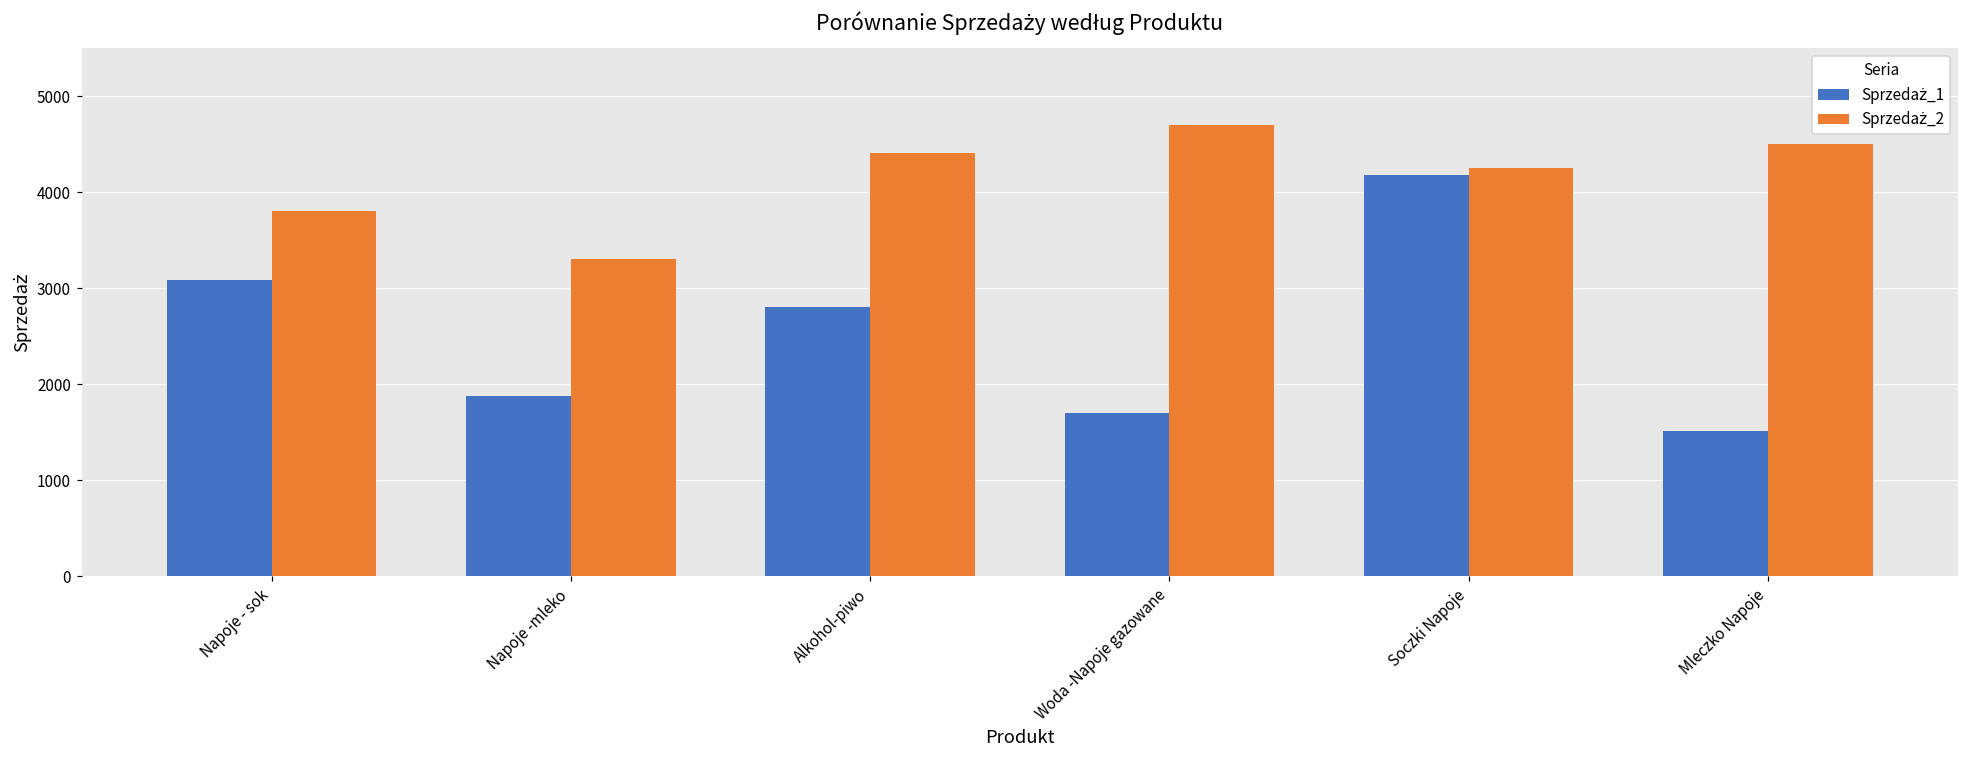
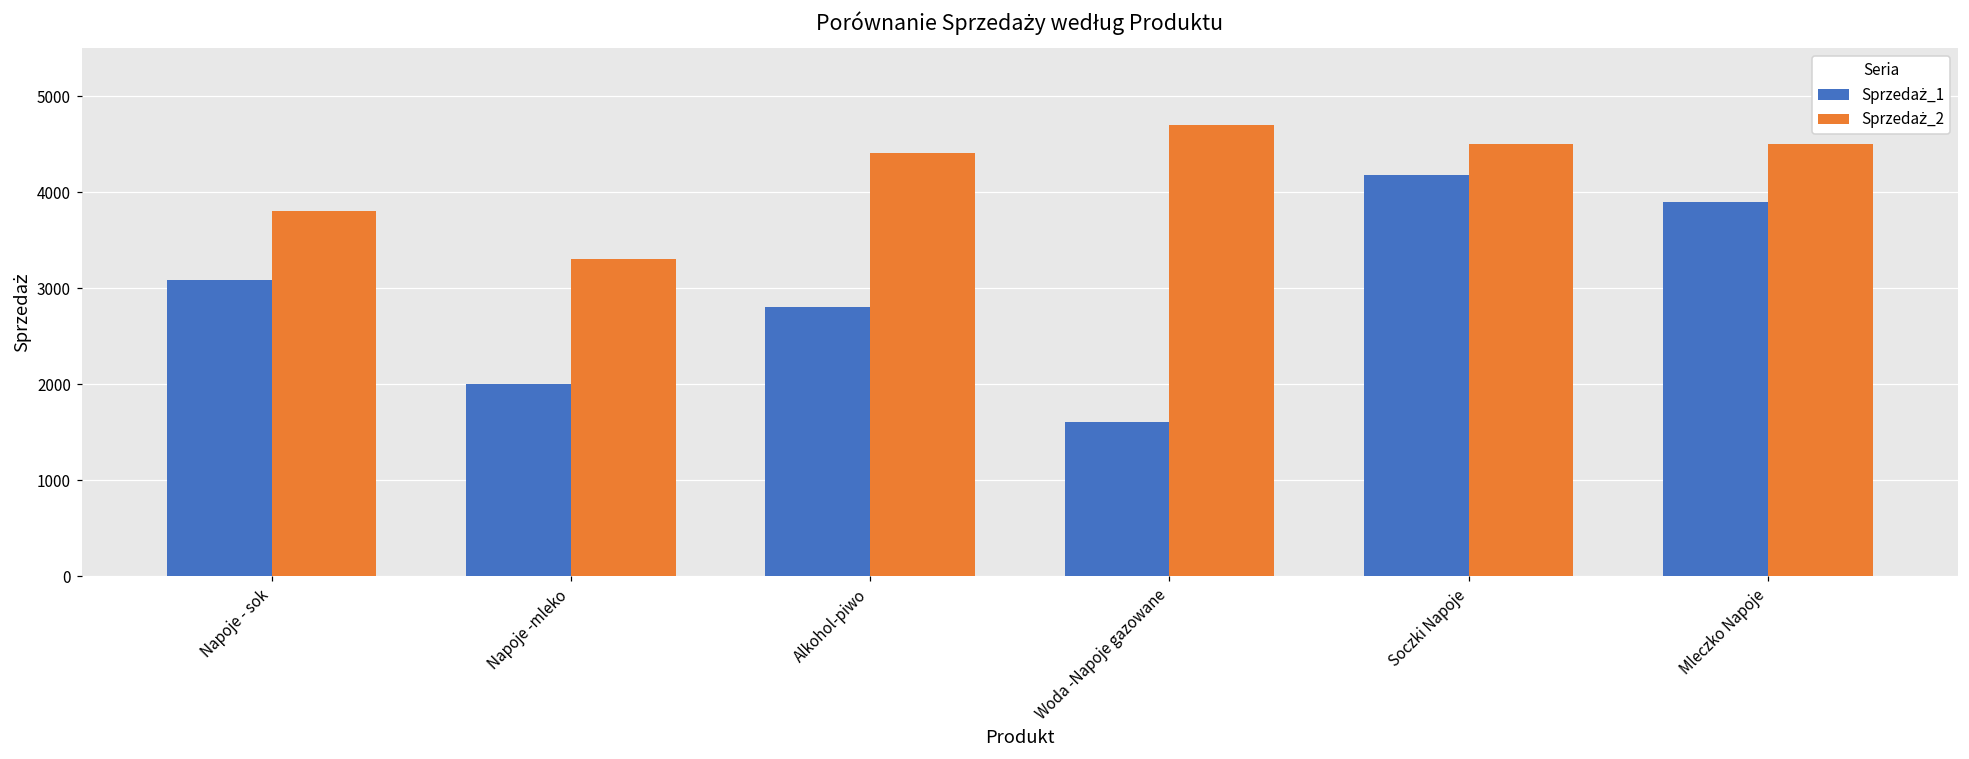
  {
    "Sprzedaż_1": {
      "Napoje - sok": 3100,
-     "Napoje -mleko": 1900,
+     "Napoje -mleko": 2000,
      "Alkohol-piwo": 2800,
-     "Woda -Napoje gazowane": 1700,
+     "Woda -Napoje gazowane": 1600,
      "Soczki Napoje": 4200,
-     "Mleczko Napoje": 1500
+     "Mleczko Napoje": 3900
    },
    "Sprzedaż_2": {
      "Napoje - sok": 3800,
      "Napoje -mleko": 3300,
      "Alkohol-piwo": 4400,
      "Woda -Napoje gazowane": 4700,
-     "Soczki Napoje": 4300,
+     "Soczki Napoje": 4500,
      "Mleczko Napoje": 4500
    }
  }
